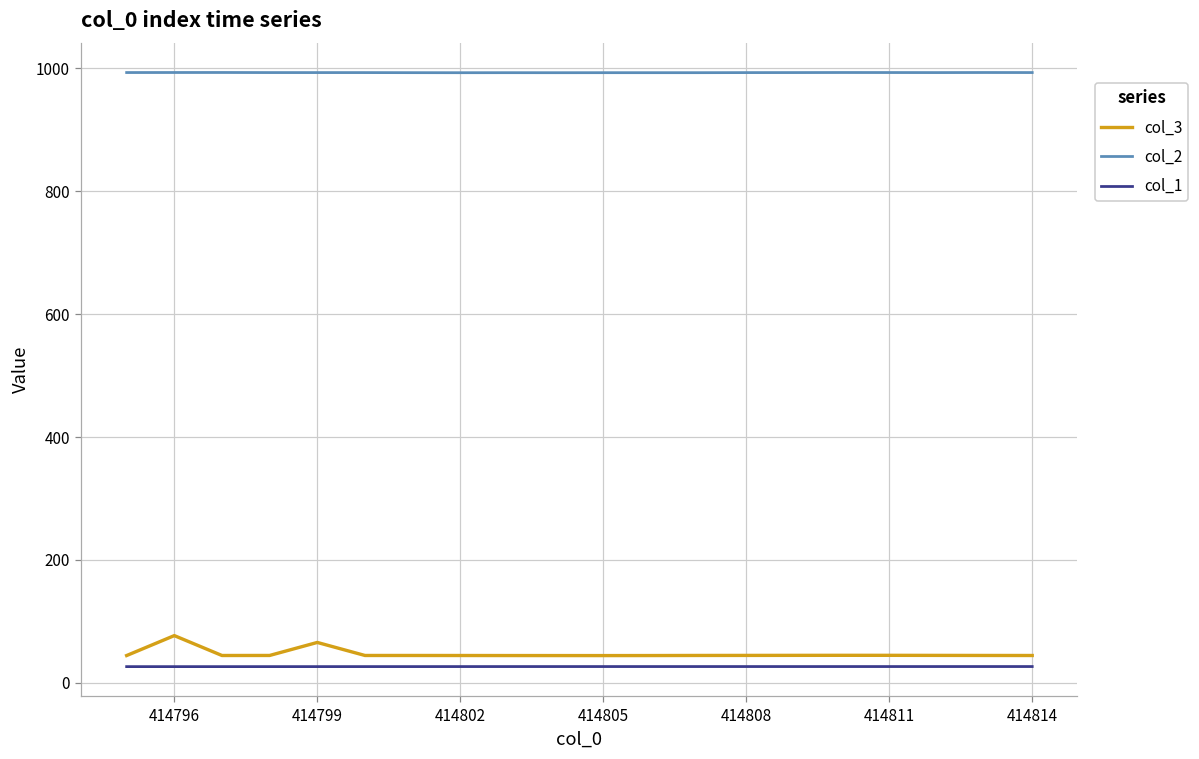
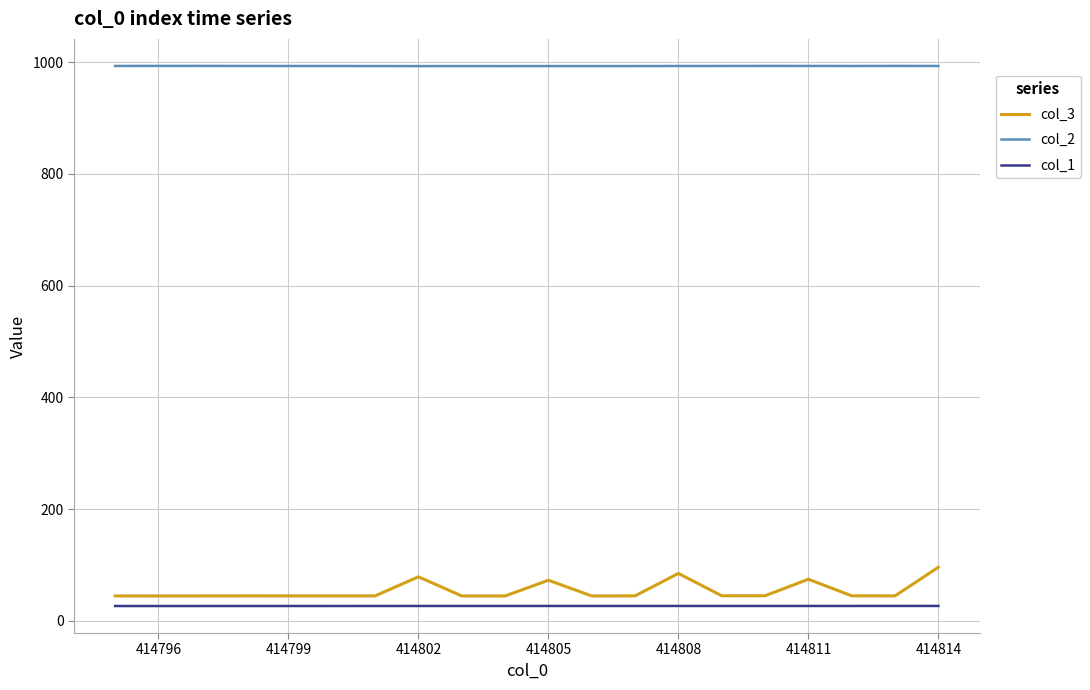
  {
    "col_3": {
-     "414796": 80,
-     "414799": 70,
-     "414802": 40,
-     "414805": 40,
-     "414808": 40,
-     "414811": 40,
-     "414814": 40
+     "414796": 40,
+     "414799": 40,
+     "414802": 80,
+     "414805": 70,
+     "414808": 80,
+     "414811": 70,
+     "414814": 100
    },
    "col_2": {
      "414796": 990,
      "414799": 990,
      "414802": 990,
      "414805": 990,
      "414808": 990,
      "414811": 990,
      "414814": 990
    },
    "col_1": {
      "414796": 30,
      "414799": 30,
      "414802": 30,
      "414805": 30,
      "414808": 30,
      "414811": 30,
      "414814": 30
    }
  }
